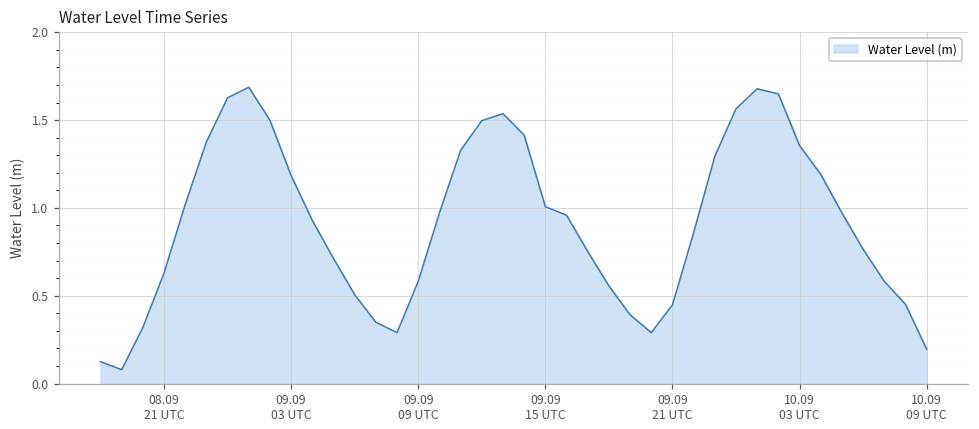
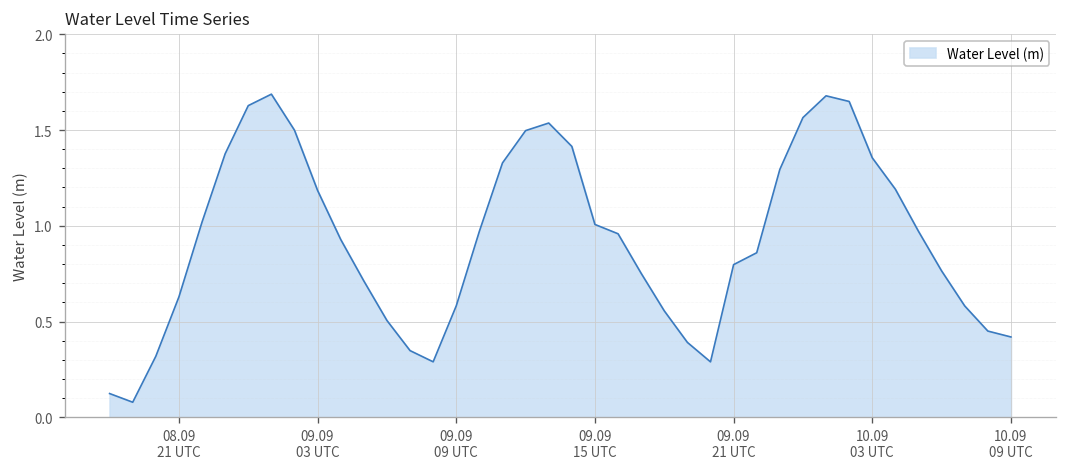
  {
    "08.09 21 UTC": 0.63,
    "09.09 03 UTC": 1.18,
    "09.09 09 UTC": 0.58,
    "09.09 15 UTC": 1.01,
-   "09.09 21 UTC": 0.45,
+   "09.09 21 UTC": 0.80,
    "10.09 03 UTC": 1.35,
-   "10.09 09 UTC": 0.20
+   "10.09 09 UTC": 0.42
  }
